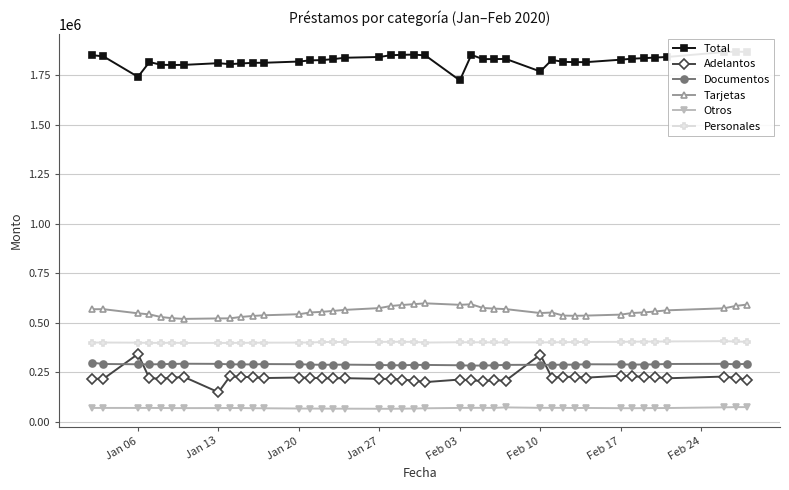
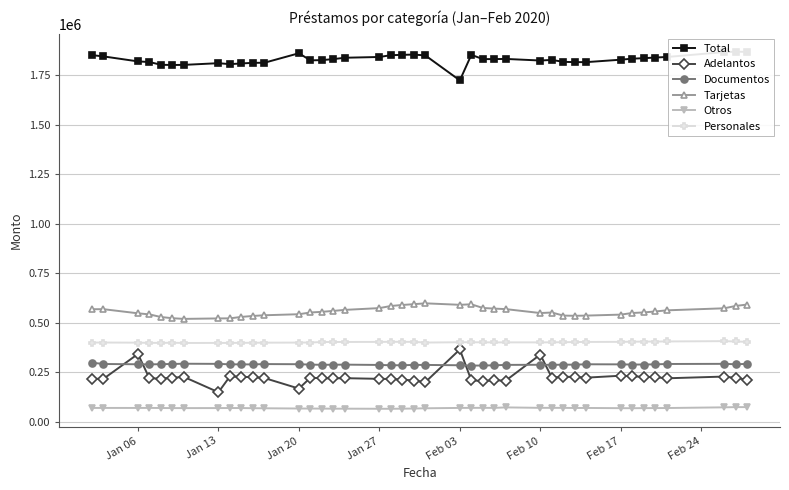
  {
    "Total": {
-     "Jan 06": 1740000,
+     "Jan 06": 1820000,
      "Jan 13": 1810000,
-     "Jan 20": 1820000,
+     "Jan 20": 1860000,
      "Jan 27": 1840000,
      "Feb 03": 1720000,
-     "Feb 10": 1770000,
+     "Feb 10": 1820000,
      "Feb 17": 1830000
    },
    "Adelantos": {
      "Jan 06": 340000,
      "Jan 13": 150000,
-     "Jan 20": 220000,
+     "Jan 20": 170000,
      "Jan 27": 220000,
-     "Feb 03": 210000,
+     "Feb 03": 370000,
      "Feb 10": 340000,
      "Feb 17": 230000
    }
  }
